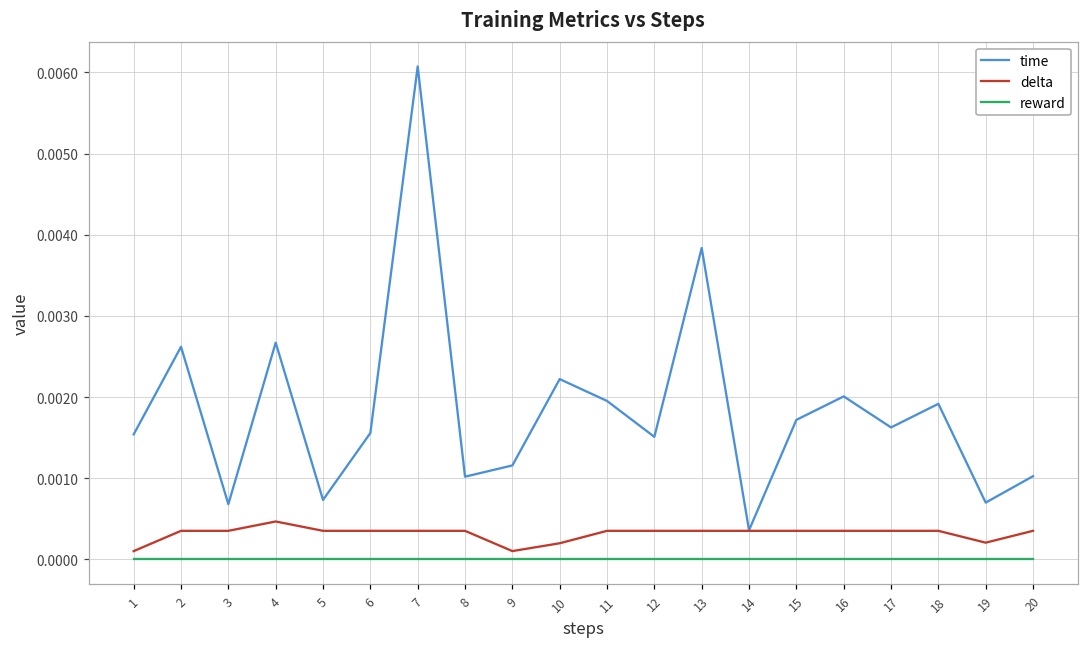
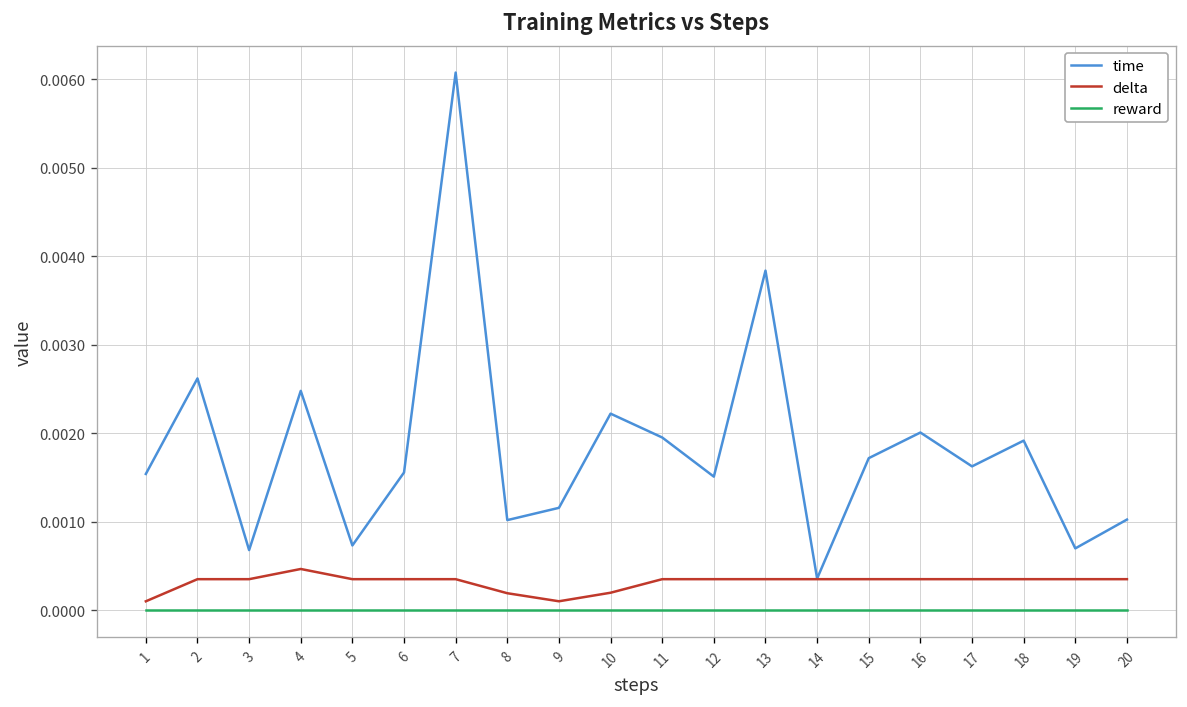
  {
    "time": {
      "1": 0.0015,
      "2": 0.0026,
      "3": 0.0007,
-     "4": 0.0027,
+     "4": 0.0025,
      "5": 0.0007,
      "6": 0.0016,
      "7": 0.0061,
      "8": 0.0010,
      "9": 0.0012,
      "10": 0.0022,
      "11": 0.0020,
      "12": 0.0015,
      "13": 0.0038,
      "15": 0.0017,
      "16": 0.0020,
      "17": 0.0016,
      "18": 0.0019,
      "19": 0.0007,
      "20": 0.0010
    },
    "delta": {
      "1": 0.0001,
      "2": 0.0004,
      "3": 0.0004,
      "4": 0.0005,
      "5": 0.0004,
      "6": 0.0004,
      "7": 0.0004,
-     "8": 0.0004,
+     "8": 0.0002,
      "9": 0.0001,
      "10": 0.0002,
      "11": 0.0004,
      "12": 0.0004,
      "13": 0.0004,
      "15": 0.0004,
      "16": 0.0004,
      "17": 0.0004,
      "18": 0.0004,
-     "19": 0.0002,
+     "19": 0.0004,
      "20": 0.0004
    },
    "reward": {
      "1": 0.0000,
      "2": 0.0000,
      "3": 0.0000,
      "4": 0.0000,
      "5": 0.0000,
      "6": 0.0000,
      "7": 0.0000,
      "8": 0.0000,
      "9": 0.0000,
      "10": 0.0000,
      "11": 0.0000,
      "12": 0.0000,
      "13": 0.0000,
      "14": 0.0000,
      "15": 0.0000,
      "16": 0.0000,
      "17": 0.0000,
      "18": 0.0000,
      "19": 0.0000,
      "20": 0.0000
    }
  }
